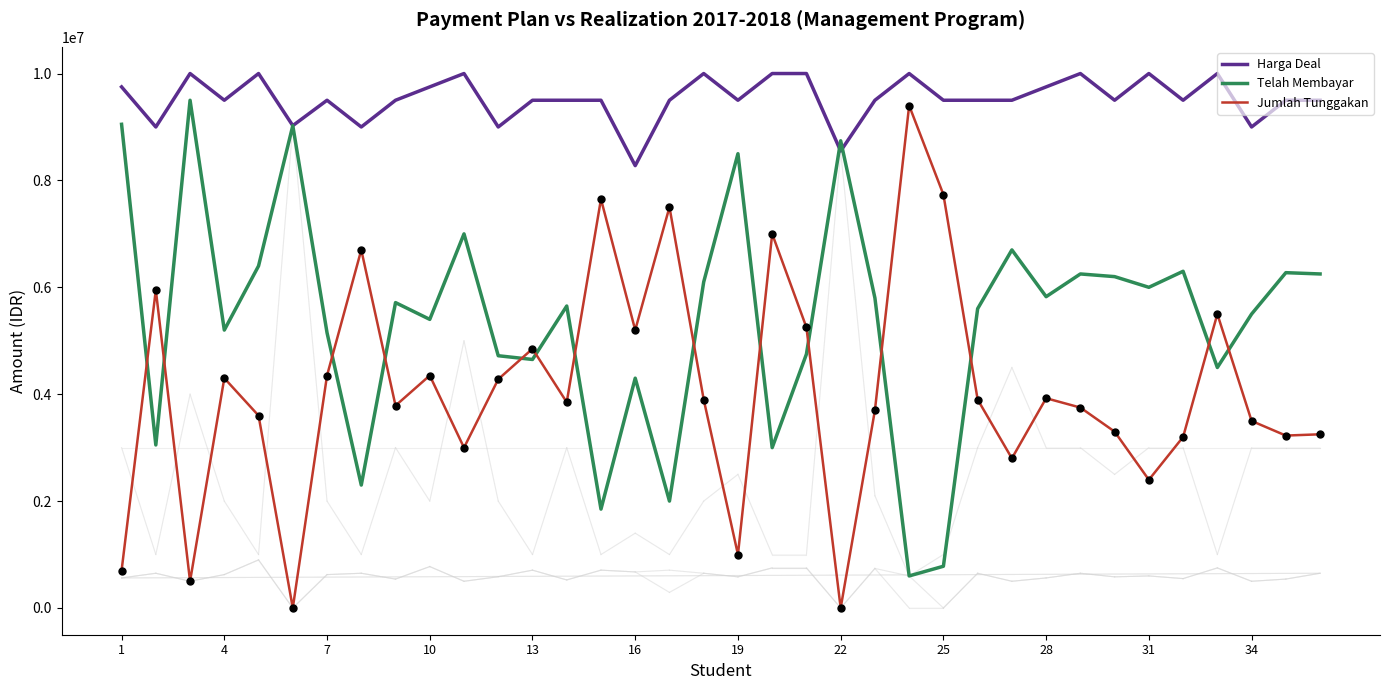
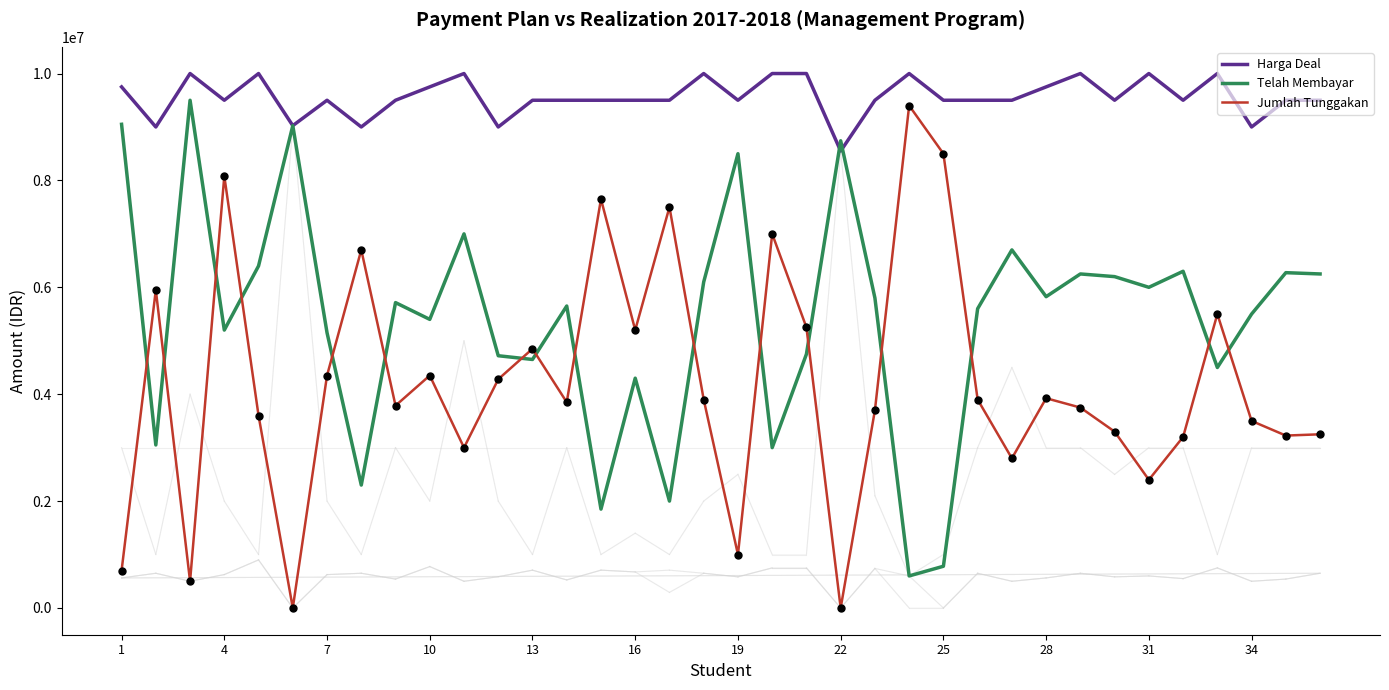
  {
    "Harga Deal": {
      "1": 9800000,
      "4": 9500000,
      "7": 9500000,
      "10": 9800000,
      "13": 9500000,
-     "16": 8300000,
+     "16": 9500000,
      "19": 9500000,
      "25": 9500000,
      "28": 9800000,
      "31": 10000000,
      "34": 9000000
    },
    "Telah Membayar": {
      "1": 9100000,
      "4": 5200000,
      "7": 5200000,
      "10": 5400000,
      "13": 4700000,
      "16": 4300000,
      "19": 8500000,
      "22": 8700000,
      "25": 800000,
      "28": 5800000,
      "31": 6000000,
      "34": 5500000
    },
    "Jumlah Tunggakan": {
      "1": 700000,
-     "4": 4300000,
+     "4": 8100000,
      "7": 4400000,
      "10": 4400000,
      "13": 4900000,
      "16": 5200000,
      "19": 1000000,
-     "25": 7700000,
+     "25": 8500000,
      "28": 3900000,
      "31": 2400000,
      "34": 3500000
    }
  }
